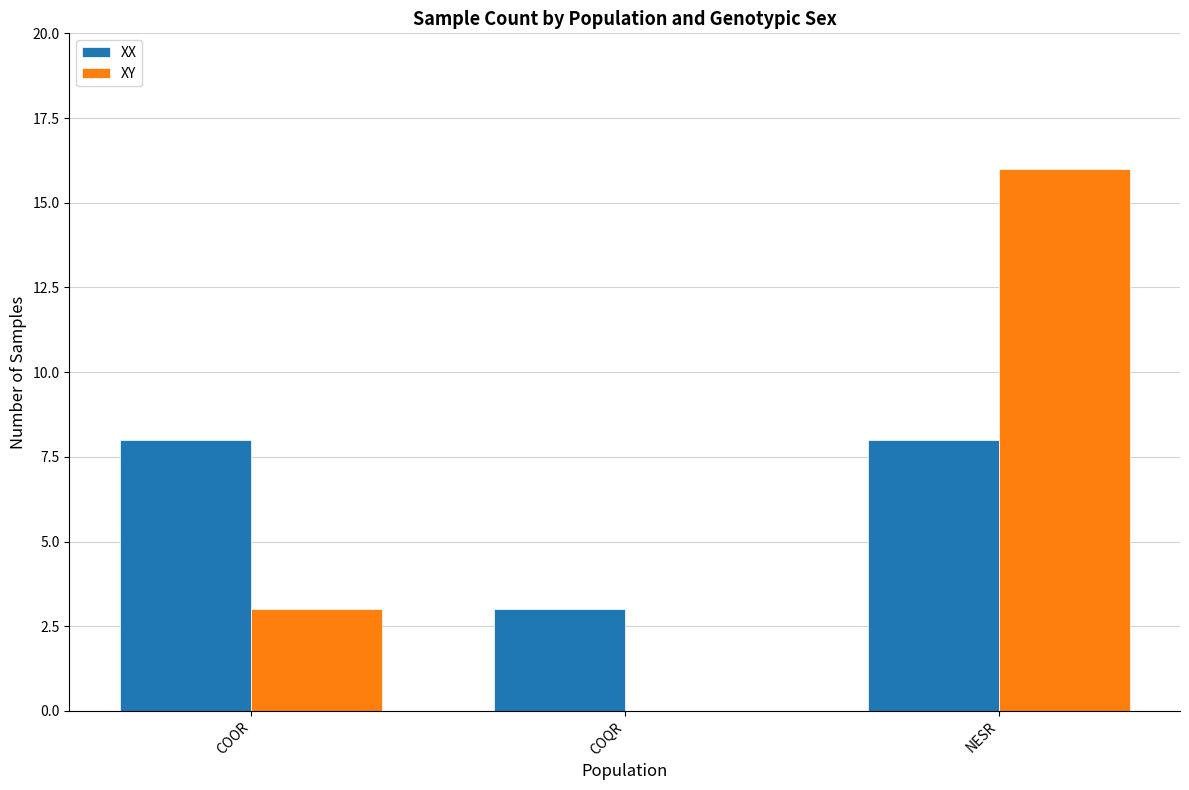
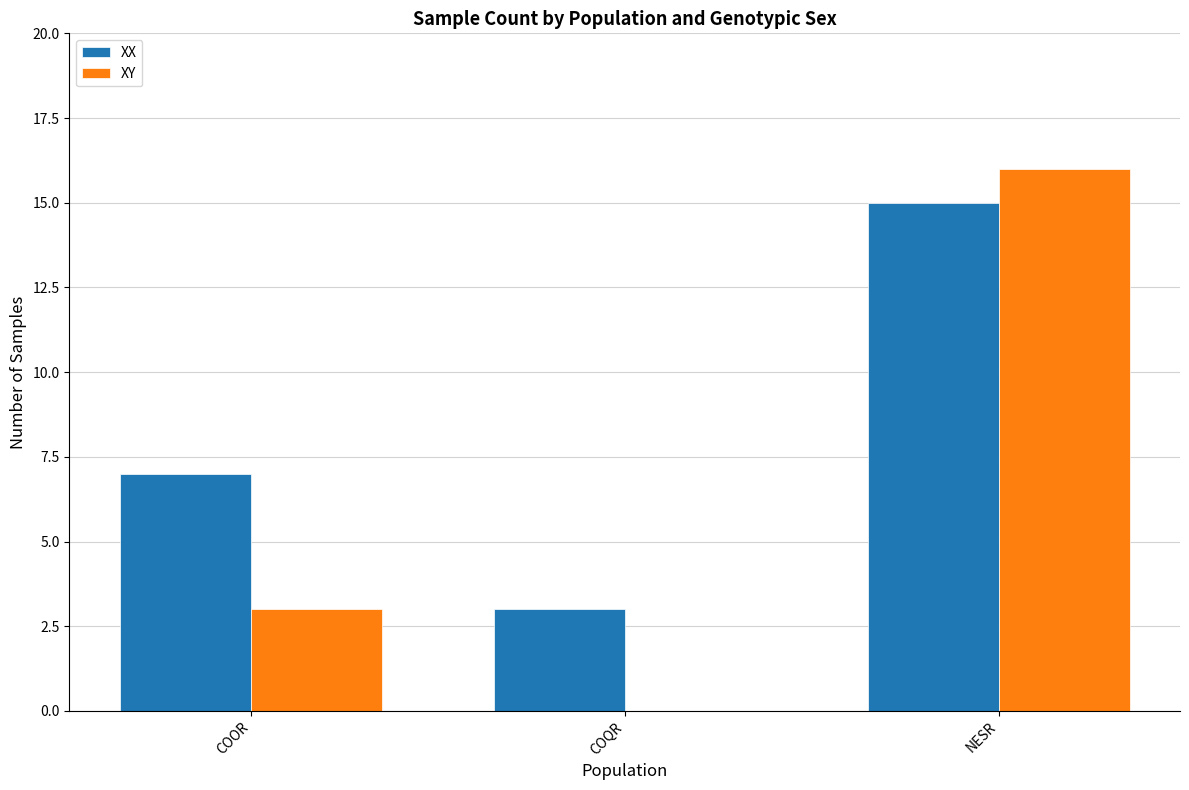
  {
    "XX": {
-     "COOR": 8,
+     "COOR": 7,
      "COQR": 3,
-     "NESR": 8
+     "NESR": 15
    },
    "XY": {
      "COOR": 3,
      "COQR": 0,
      "NESR": 16
    }
  }
